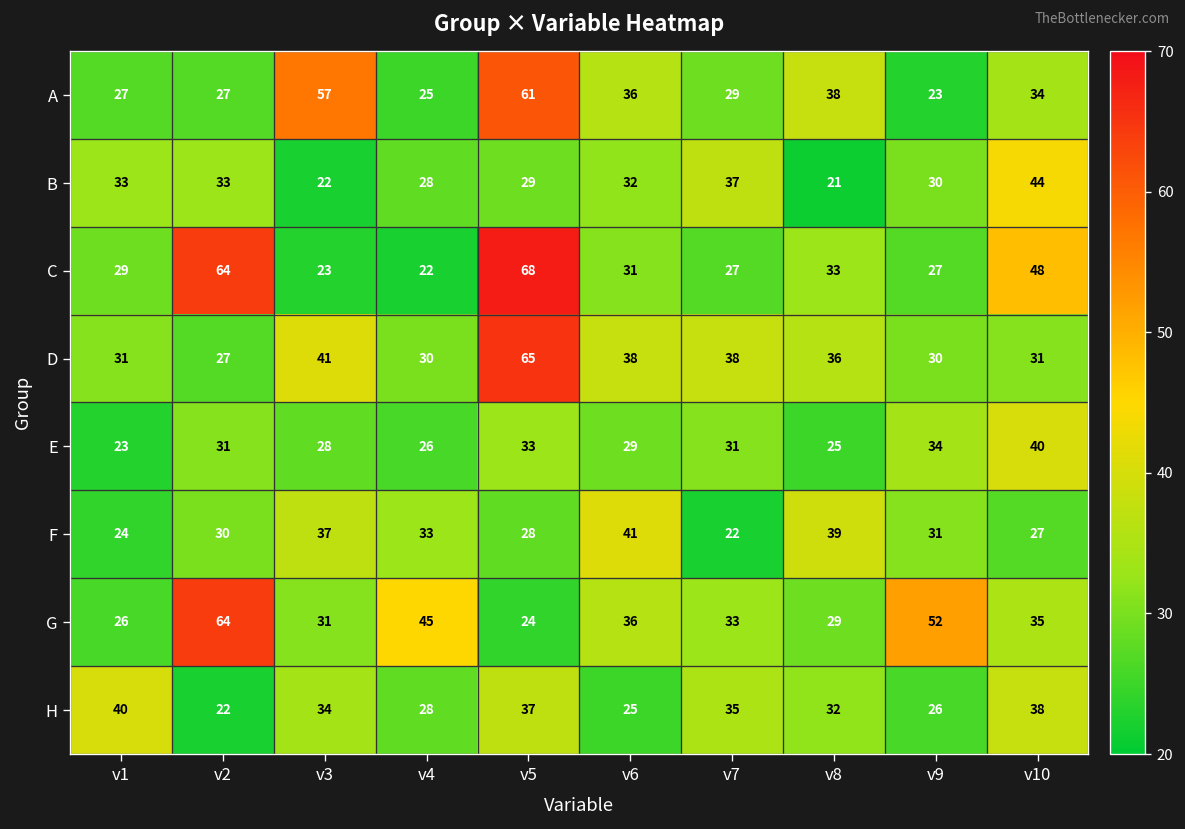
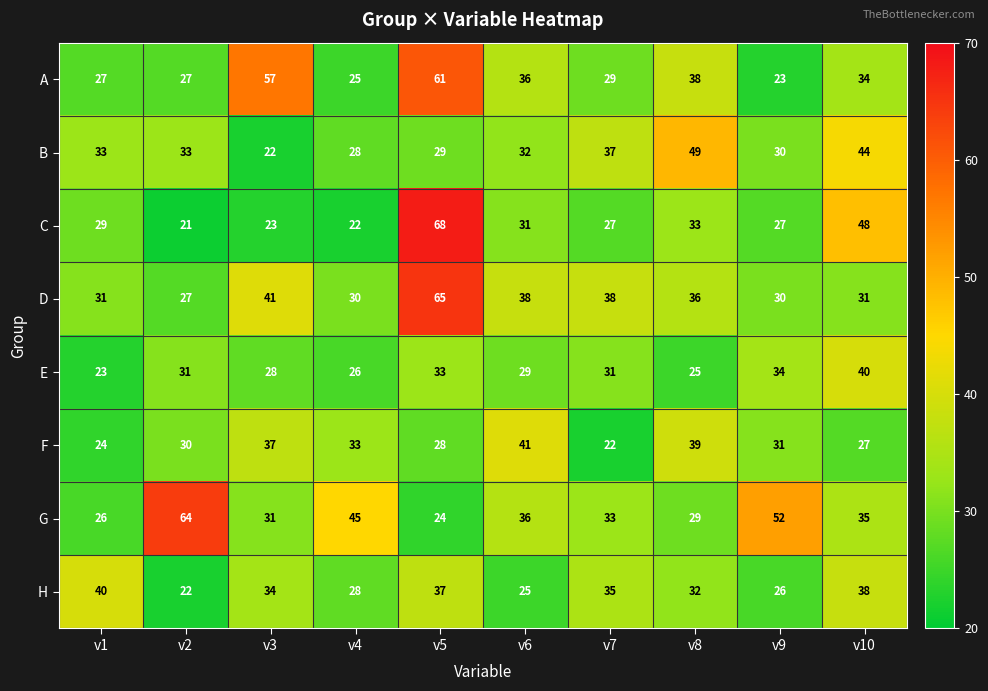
  {
    "A": {
      "v1": 27,
      "v2": 27,
      "v3": 57,
      "v4": 25,
      "v5": 61,
      "v6": 36,
      "v7": 29,
      "v8": 38,
      "v9": 23,
      "v10": 34
    },
    "B": {
      "v1": 33,
      "v2": 33,
      "v3": 22,
      "v4": 28,
      "v5": 29,
      "v6": 32,
      "v7": 37,
-     "v8": 21,
+     "v8": 49,
      "v9": 30,
      "v10": 44
    },
    "C": {
      "v1": 29,
-     "v2": 64,
+     "v2": 21,
      "v3": 23,
      "v4": 22,
      "v5": 68,
      "v6": 31,
      "v7": 27,
      "v8": 33,
      "v9": 27,
      "v10": 48
    },
    "D": {
      "v1": 31,
      "v2": 27,
      "v3": 41,
      "v4": 30,
      "v5": 65,
      "v6": 38,
      "v7": 38,
      "v8": 36,
      "v9": 30,
      "v10": 31
    },
    "E": {
      "v1": 23,
      "v2": 31,
      "v3": 28,
      "v4": 26,
      "v5": 33,
      "v6": 29,
      "v7": 31,
      "v8": 25,
      "v9": 34,
      "v10": 40
    },
    "F": {
      "v1": 24,
      "v2": 30,
      "v3": 37,
      "v4": 33,
      "v5": 28,
      "v6": 41,
      "v7": 22,
      "v8": 39,
      "v9": 31,
      "v10": 27
    },
    "G": {
      "v1": 26,
      "v2": 64,
      "v3": 31,
      "v4": 45,
      "v5": 24,
      "v6": 36,
      "v7": 33,
      "v8": 29,
      "v9": 52,
      "v10": 35
    },
    "H": {
      "v1": 40,
      "v2": 22,
      "v3": 34,
      "v4": 28,
      "v5": 37,
      "v6": 25,
      "v7": 35,
      "v8": 32,
      "v9": 26,
      "v10": 38
    }
  }
